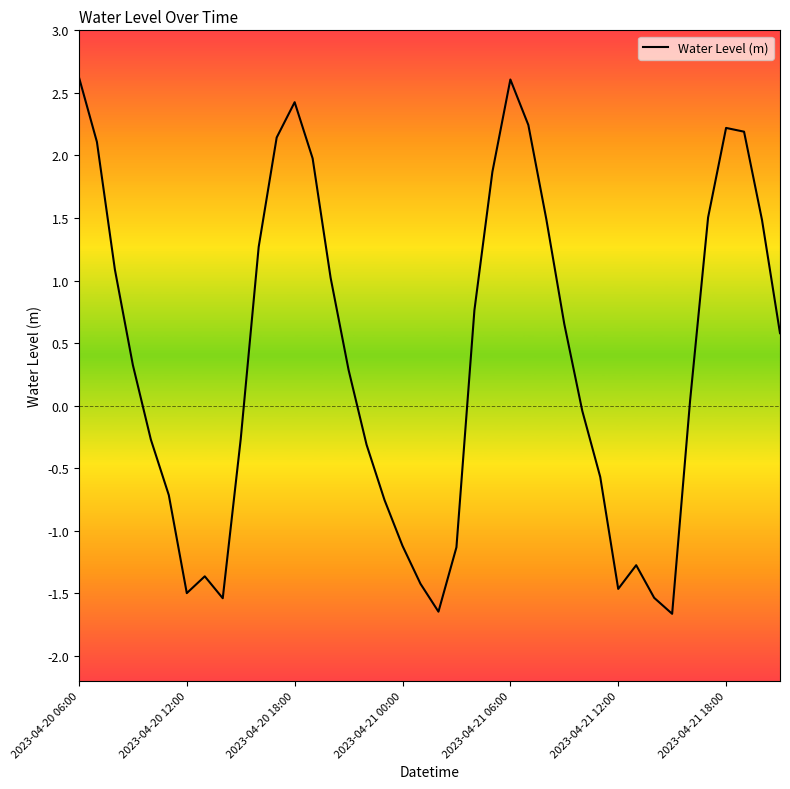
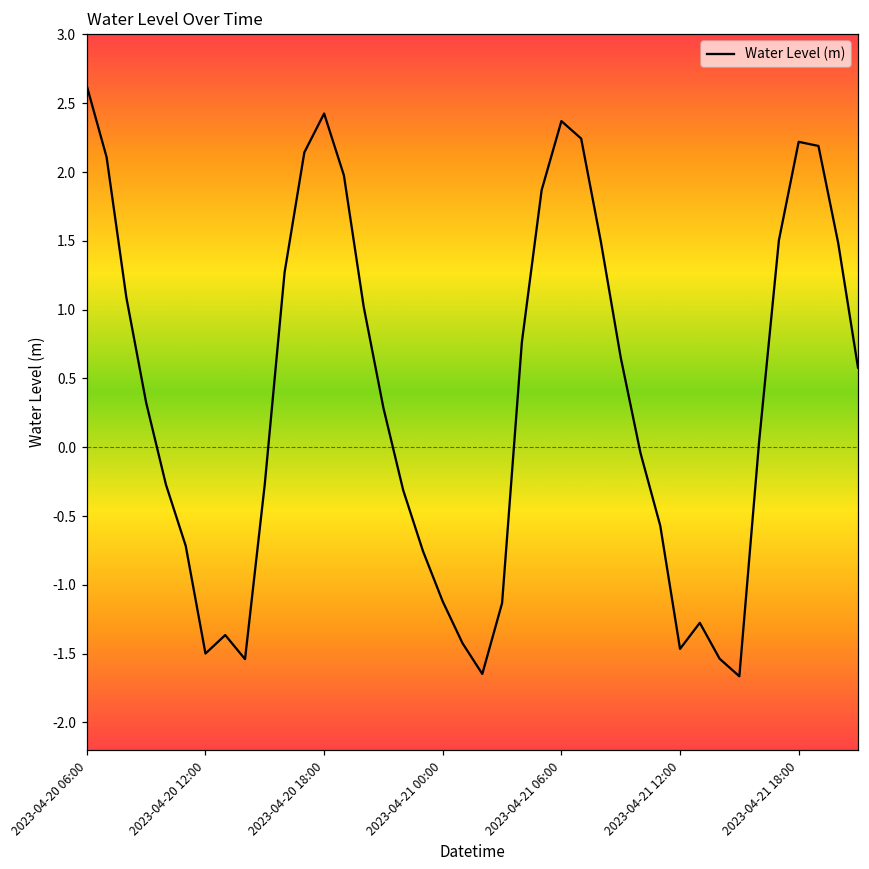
  {
    "2023-04-20 06:00": 2.63,
    "2023-04-20 12:00": -1.50,
    "2023-04-20 18:00": 2.43,
    "2023-04-21 00:00": -1.12,
-   "2023-04-21 06:00": 2.61,
+   "2023-04-21 06:00": 2.37,
    "2023-04-21 12:00": -1.47,
    "2023-04-21 18:00": 2.22
  }
